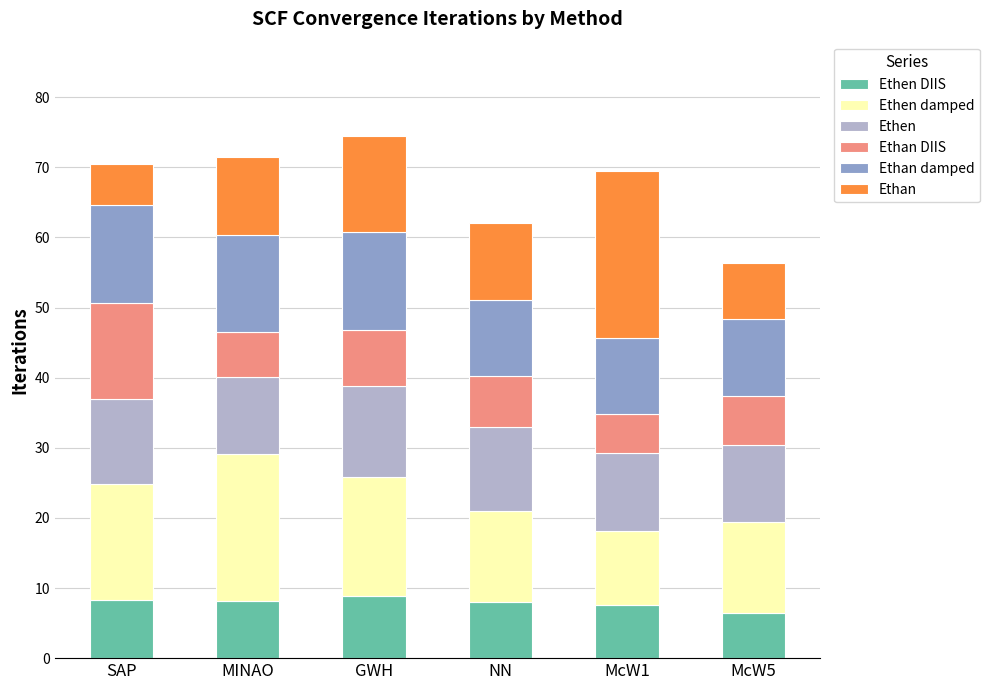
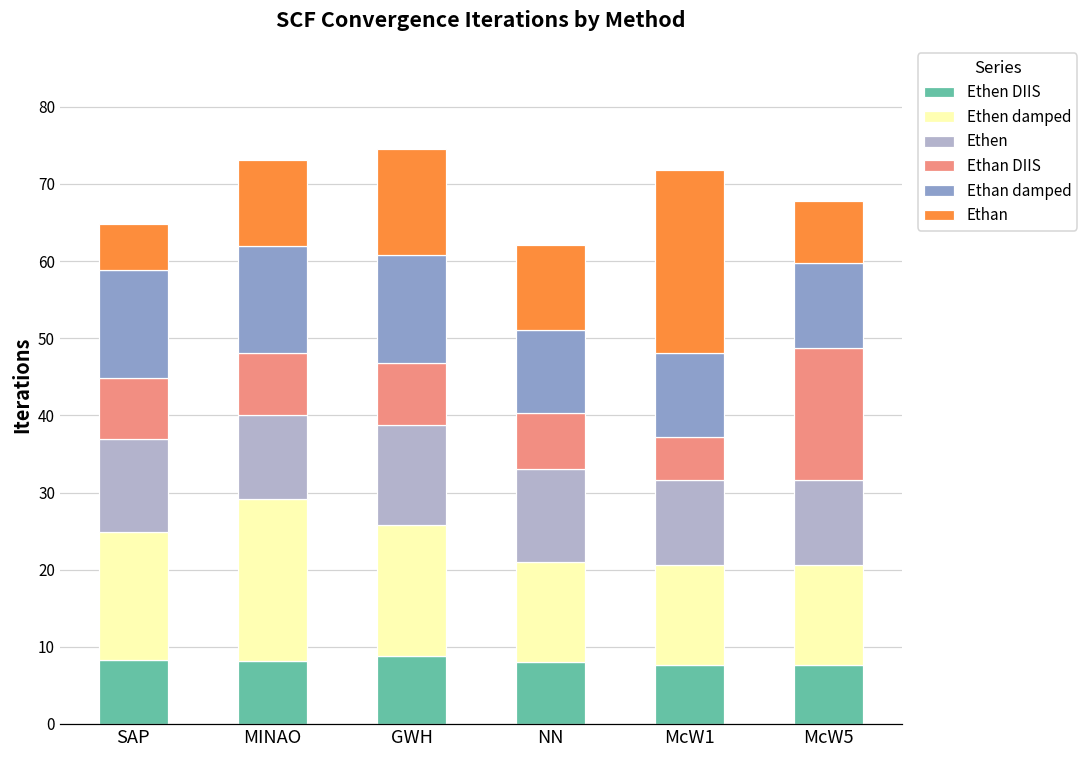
  {
    "Ethen DIIS": {
      "SAP": 8,
      "MINAO": 8,
      "GWH": 9,
      "NN": 8,
      "McW1": 8,
-     "McW5": 6
+     "McW5": 8
    },
    "Ethen damped": {
      "SAP": 17,
      "MINAO": 21,
      "GWH": 17,
      "NN": 13,
-     "McW1": 11,
+     "McW1": 13,
      "McW5": 13
    },
    "Ethan DIIS": {
-     "SAP": 14,
-     "MINAO": 6,
+     "SAP": 8,
+     "MINAO": 8,
      "GWH": 8,
      "NN": 7,
      "McW1": 6,
-     "McW5": 7
+     "McW5": 17
    },
    "Ethan": {
      "SAP": 6,
      "MINAO": 11,
      "GWH": 14,
      "NN": 11,
      "McW1": 24,
      "McW5": 8
    }
  }
